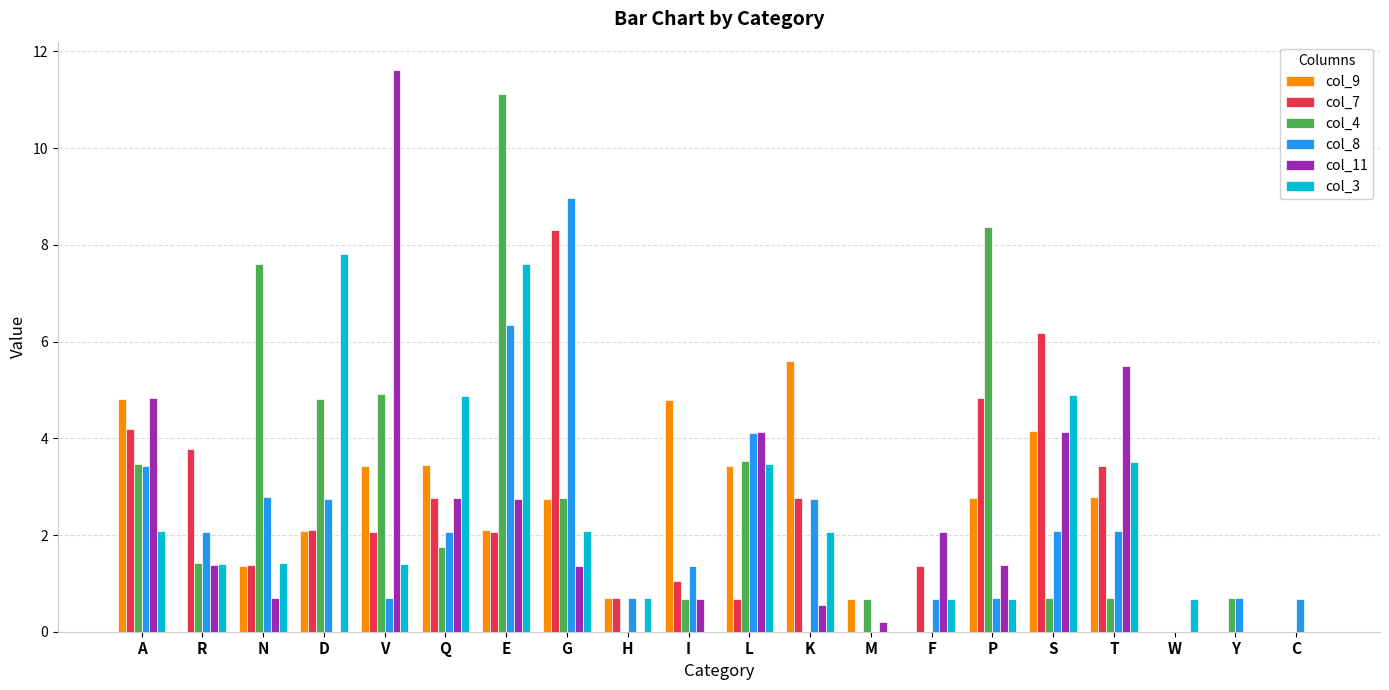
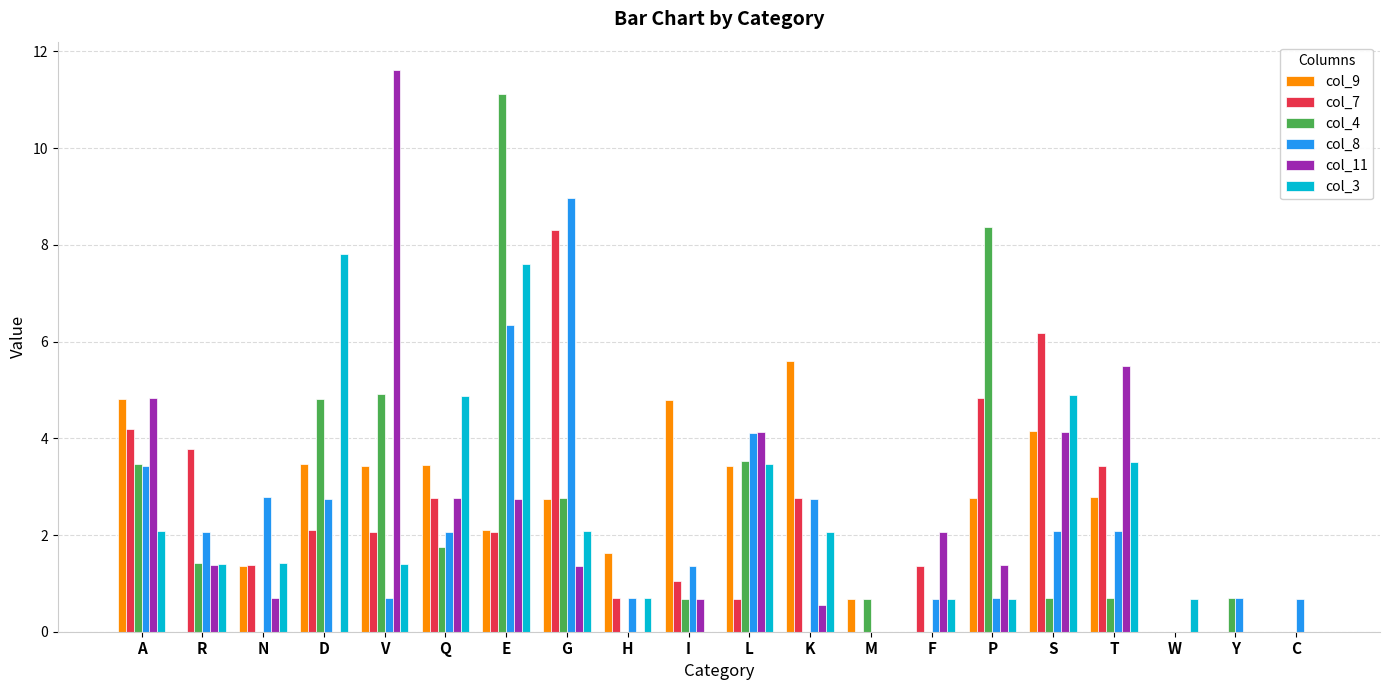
  {
    "col_9": {
      "A": 4.8,
      "R": 0.0,
      "N": 1.4,
-     "D": 2.1,
+     "D": 3.5,
      "V": 3.4,
      "Q": 3.5,
      "E": 2.1,
      "G": 2.7,
-     "H": 0.7,
+     "H": 1.6,
      "I": 4.8,
      "L": 3.4,
      "K": 5.6,
      "M": 0.7,
      "F": 0.0,
      "P": 2.8,
      "S": 4.2,
      "T": 2.8,
      "W": 0.0,
      "Y": 0.0,
      "C": 0.0
    },
    "col_7": {
      "A": 4.2,
      "R": 3.8,
      "N": 1.4,
      "D": 2.1,
      "V": 2.1,
      "Q": 2.8,
      "E": 2.1,
      "G": 8.3,
      "H": 0.7,
      "I": 1.1,
      "L": 0.7,
      "K": 2.8,
      "M": 0.0,
      "F": 1.4,
      "P": 4.8,
      "S": 6.2,
      "T": 3.4,
      "W": 0.0,
      "Y": 0.0,
      "C": 0.0
    },
    "col_4": {
      "A": 3.5,
      "R": 1.4,
-     "N": 7.6,
+     "N": 0.0,
      "D": 4.8,
      "V": 4.9,
      "Q": 1.8,
      "E": 11.1,
      "G": 2.8,
      "H": 0.0,
      "I": 0.7,
      "L": 3.5,
      "K": 0.0,
      "M": 0.7,
      "F": 0.0,
      "P": 8.4,
      "S": 0.7,
      "T": 0.7,
      "W": 0.0,
      "Y": 0.7,
      "C": 0.0
    },
    "col_11": {
      "A": 4.8,
      "R": 1.4,
      "N": 0.7,
      "D": 0.0,
      "V": 11.6,
      "Q": 2.8,
      "E": 2.7,
      "G": 1.4,
      "H": 0.0,
      "I": 0.7,
      "L": 4.1,
      "K": 0.5,
-     "M": 0.2,
+     "M": 0.0,
      "F": 2.1,
      "P": 1.4,
      "S": 4.1,
      "T": 5.5,
      "W": 0.0,
      "Y": 0.0,
      "C": 0.0
    }
  }
